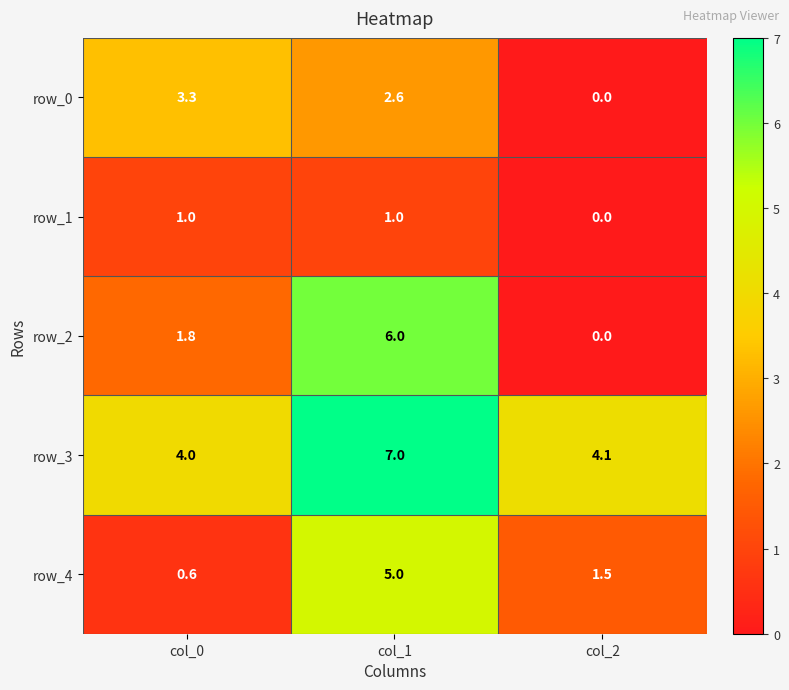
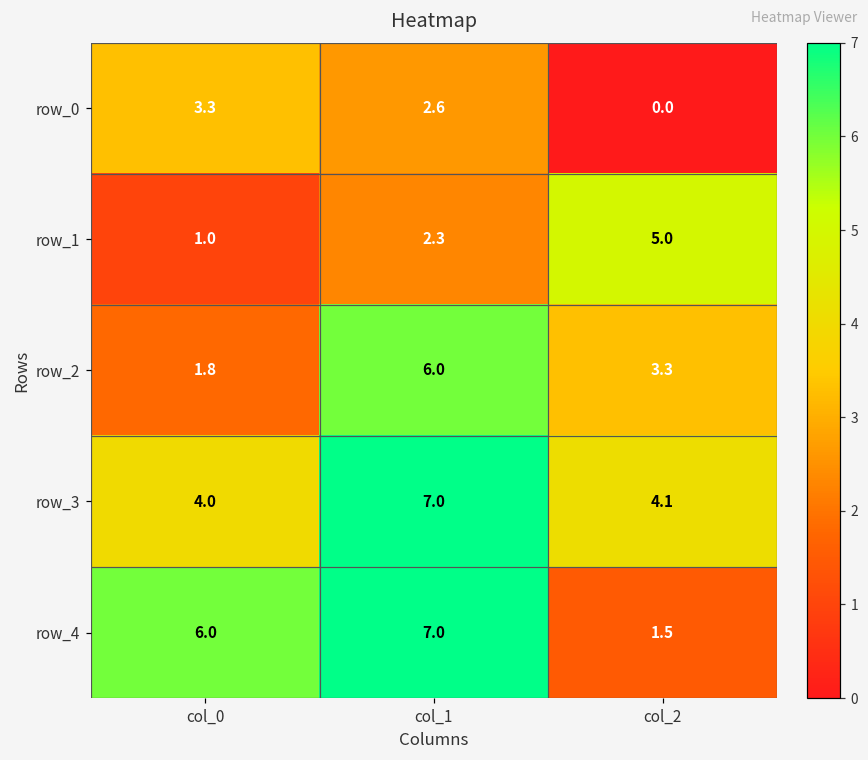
  {
    "row_0": {
      "col_0": 3.3,
      "col_1": 2.6,
      "col_2": 0.0
    },
    "row_1": {
      "col_0": 1.0,
-     "col_1": 1.0,
-     "col_2": 0.0
+     "col_1": 2.3,
+     "col_2": 5.0
    },
    "row_2": {
      "col_0": 1.8,
      "col_1": 6.0,
-     "col_2": 0.0
+     "col_2": 3.3
    },
    "row_3": {
      "col_0": 4.0,
      "col_1": 7.0,
      "col_2": 4.1
    },
    "row_4": {
-     "col_0": 0.6,
-     "col_1": 5.0,
+     "col_0": 6.0,
+     "col_1": 7.0,
      "col_2": 1.5
    }
  }
